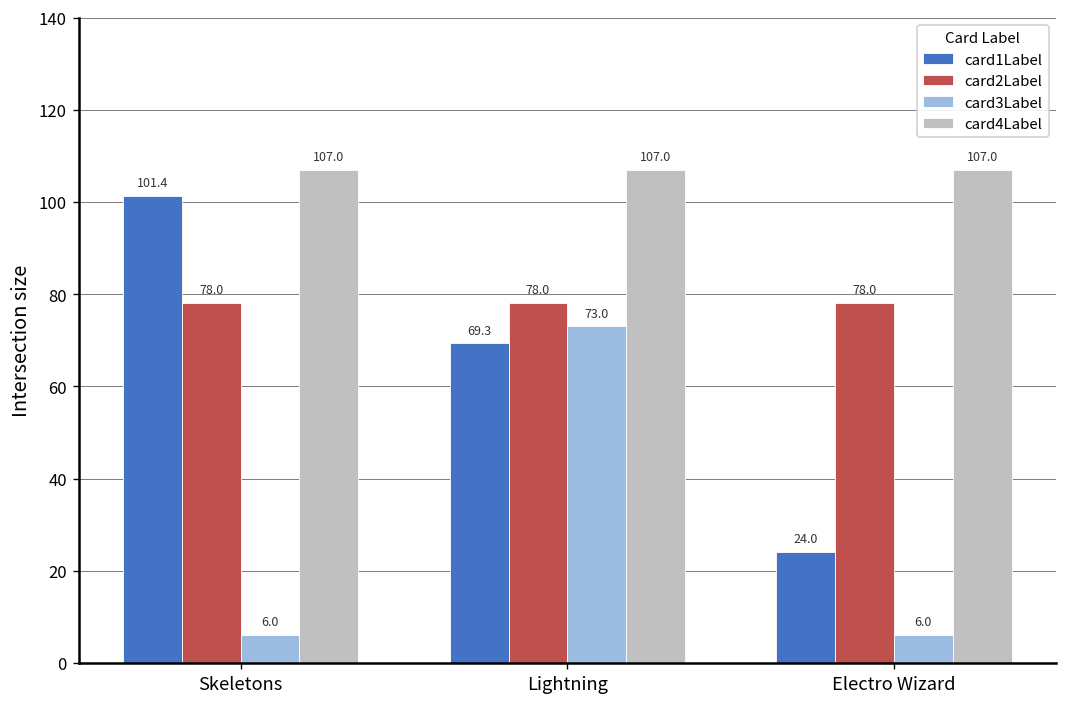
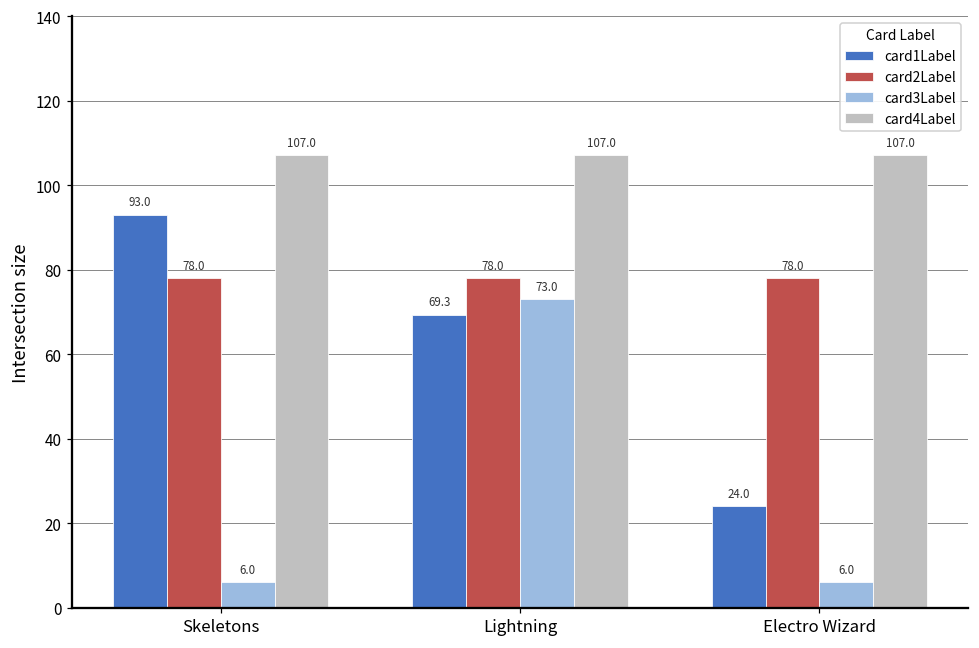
  {
    "card1Label": {
-     "Skeletons": 101.4,
+     "Skeletons": 93.0,
      "Lightning": 69.3,
      "Electro Wizard": 24.0
    },
    "card2Label": {
      "Skeletons": 78.0,
      "Lightning": 78.0,
      "Electro Wizard": 78.0
    }
  }
